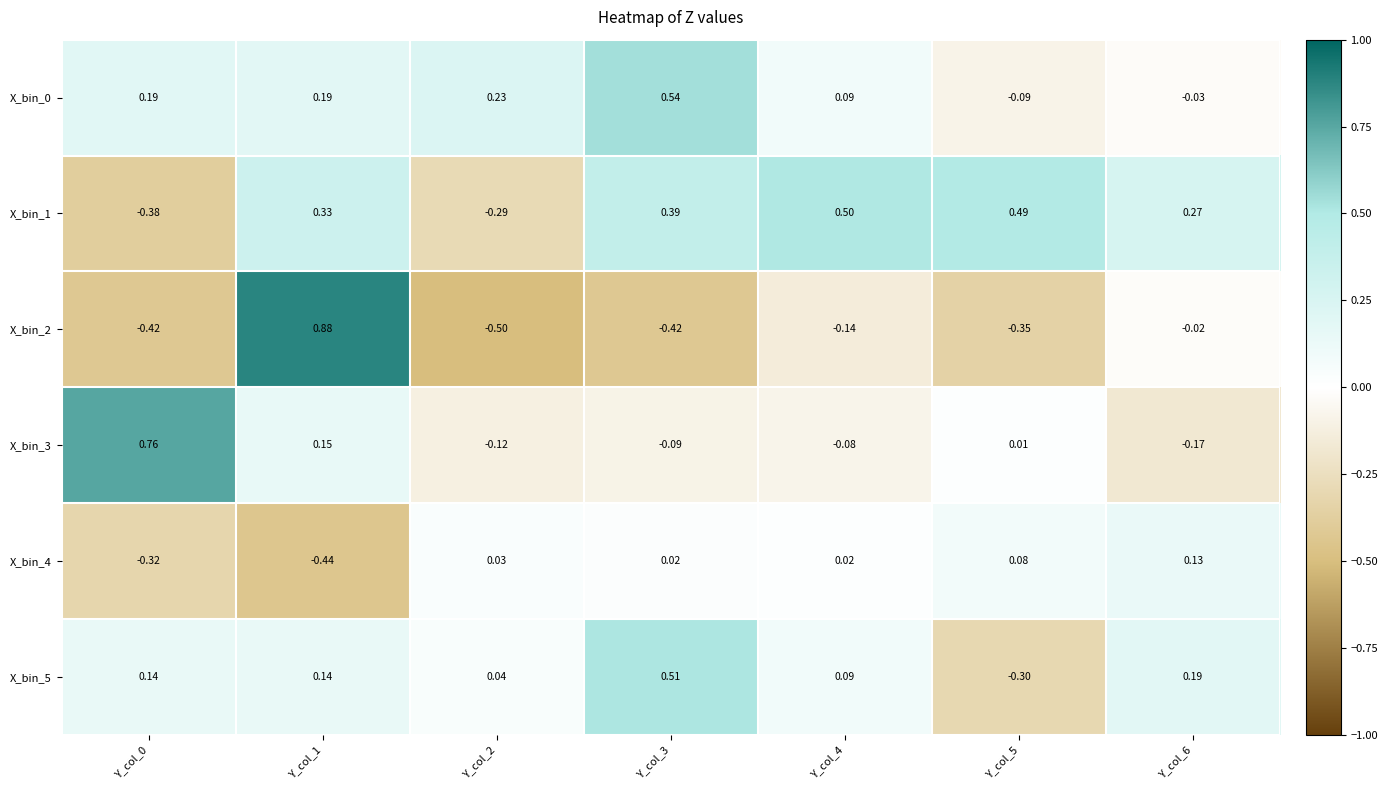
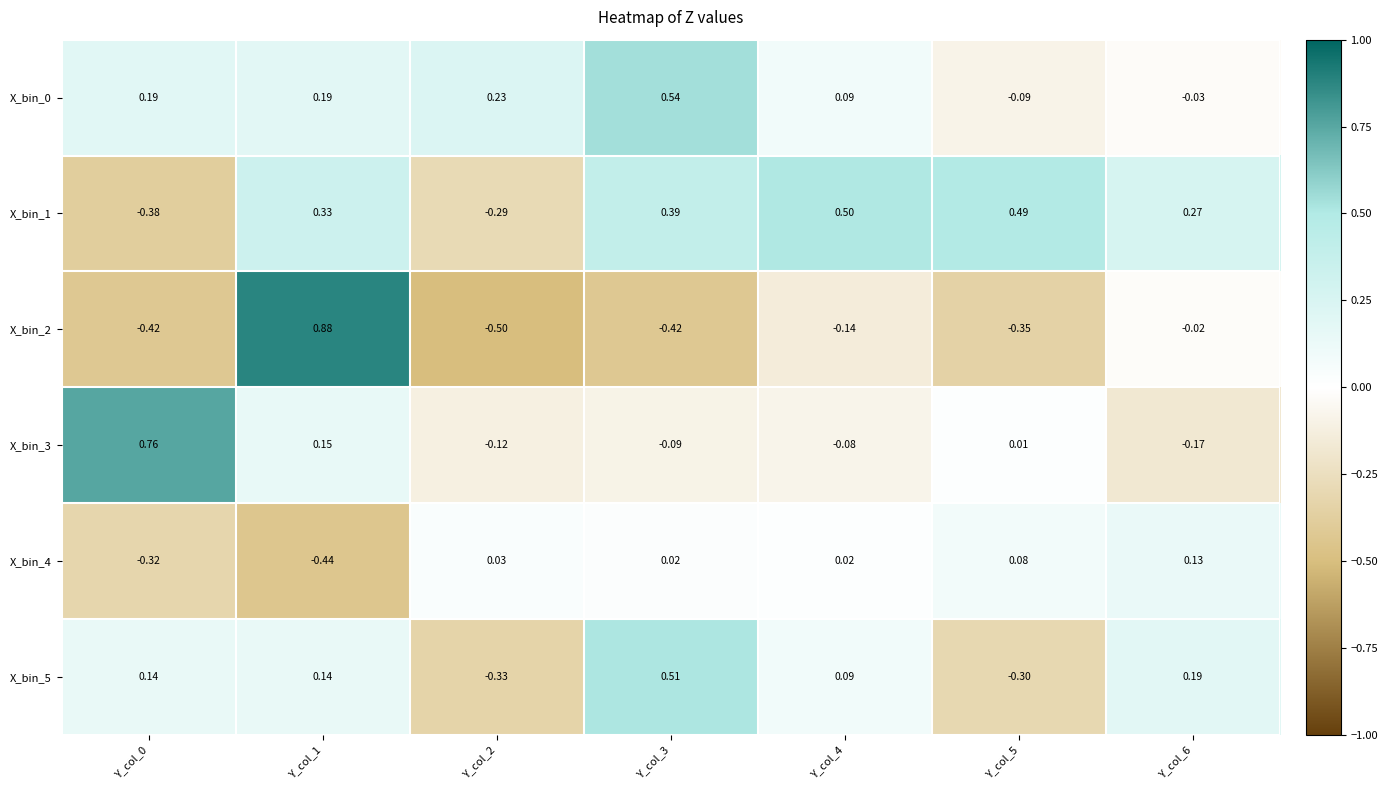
  {
    "X_bin_0": {
      "Y_col_0": 0.19,
      "Y_col_1": 0.19,
      "Y_col_2": 0.23,
      "Y_col_3": 0.54,
      "Y_col_4": 0.09,
      "Y_col_5": -0.09,
      "Y_col_6": -0.03
    },
    "X_bin_1": {
      "Y_col_0": -0.38,
      "Y_col_1": 0.33,
      "Y_col_2": -0.29,
      "Y_col_3": 0.39,
      "Y_col_4": 0.50,
      "Y_col_5": 0.49,
      "Y_col_6": 0.27
    },
    "X_bin_2": {
      "Y_col_0": -0.42,
      "Y_col_1": 0.88,
      "Y_col_2": -0.50,
      "Y_col_3": -0.42,
      "Y_col_4": -0.14,
      "Y_col_5": -0.35,
      "Y_col_6": -0.02
    },
    "X_bin_3": {
      "Y_col_0": 0.76,
      "Y_col_1": 0.15,
      "Y_col_2": -0.12,
      "Y_col_3": -0.09,
      "Y_col_4": -0.08,
      "Y_col_5": 0.01,
      "Y_col_6": -0.17
    },
    "X_bin_4": {
      "Y_col_0": -0.32,
      "Y_col_1": -0.44,
      "Y_col_2": 0.03,
      "Y_col_3": 0.02,
      "Y_col_4": 0.02,
      "Y_col_5": 0.08,
      "Y_col_6": 0.13
    },
    "X_bin_5": {
      "Y_col_0": 0.14,
      "Y_col_1": 0.14,
-     "Y_col_2": 0.04,
+     "Y_col_2": -0.33,
      "Y_col_3": 0.51,
      "Y_col_4": 0.09,
      "Y_col_5": -0.30,
      "Y_col_6": 0.19
    }
  }
